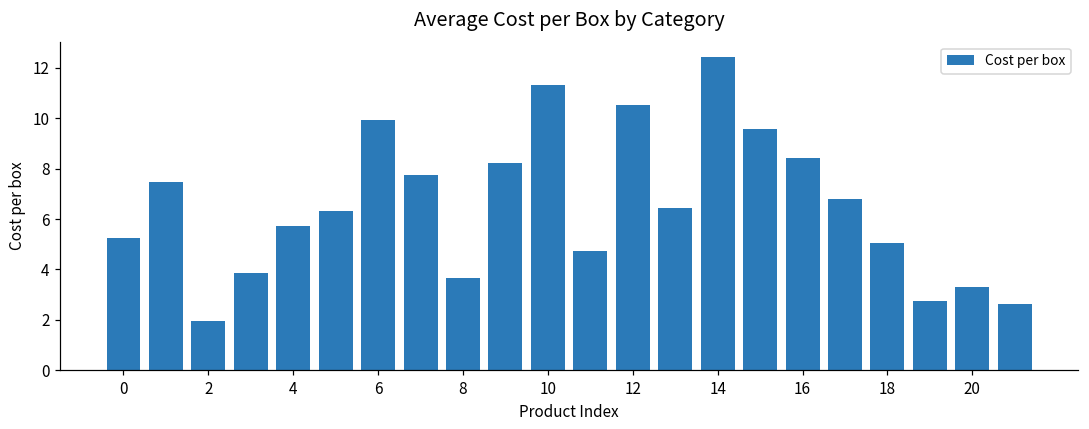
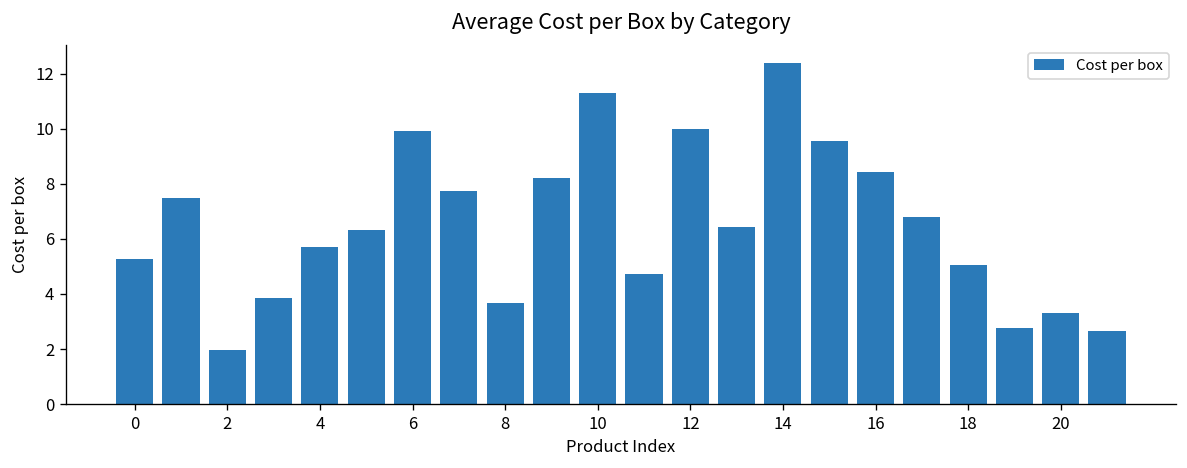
  {
    "0": 5.3,
    "2": 2.0,
    "4": 5.7,
    "6": 9.9,
    "8": 3.7,
    "10": 11.3,
-   "12": 10.5,
+   "12": 10.0,
    "14": 12.4,
    "16": 8.4,
    "18": 5.0,
    "20": 3.3
  }
